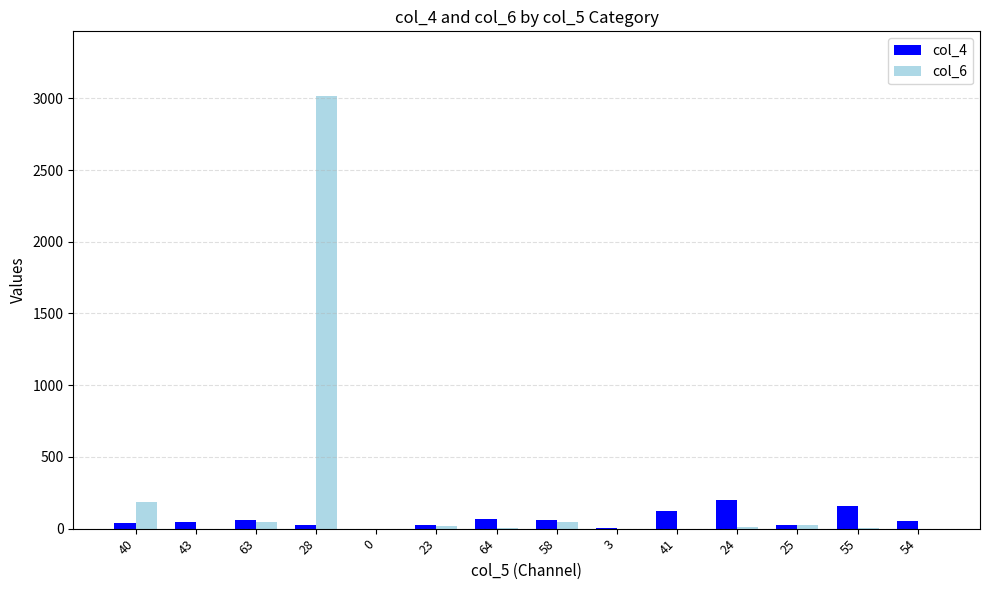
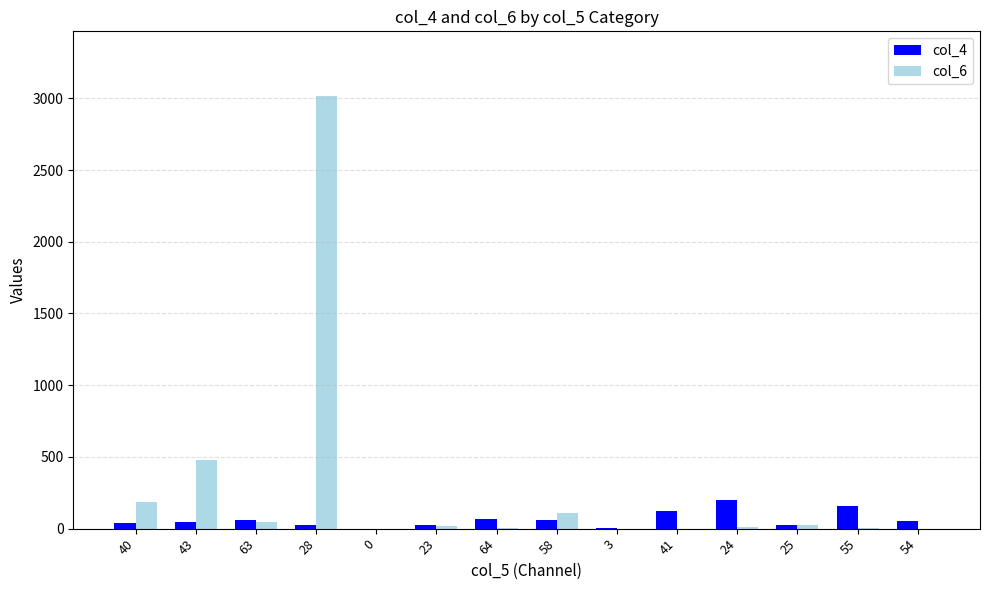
  {
    "col_4": {
      "40": 40,
      "43": 40,
      "63": 60,
      "28": 30,
      "0": 0,
      "23": 20,
      "64": 60,
      "58": 60,
      "41": 120,
      "24": 200,
      "25": 30,
      "55": 160,
      "54": 50
    },
    "col_6": {
      "40": 190,
-     "43": 0,
+     "43": 480,
      "63": 40,
      "28": 3020,
      "0": 0,
      "23": 20,
-     "58": 50,
+     "58": 110,
      "3": 0,
      "41": 0,
      "25": 20,
      "54": 0
    }
  }
